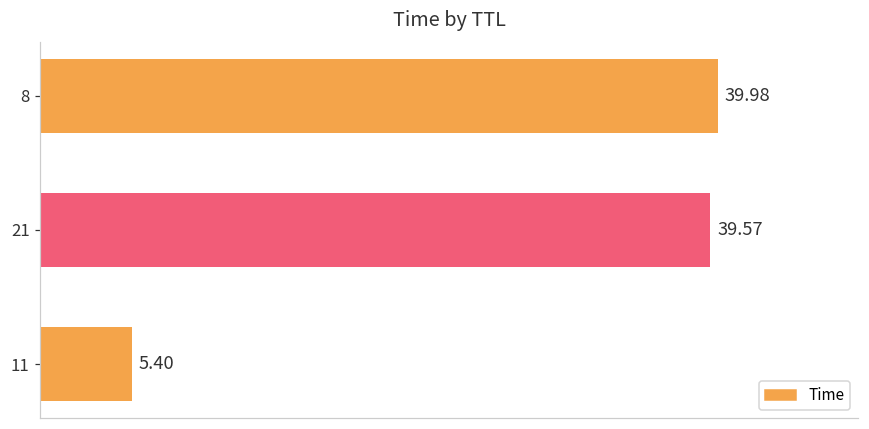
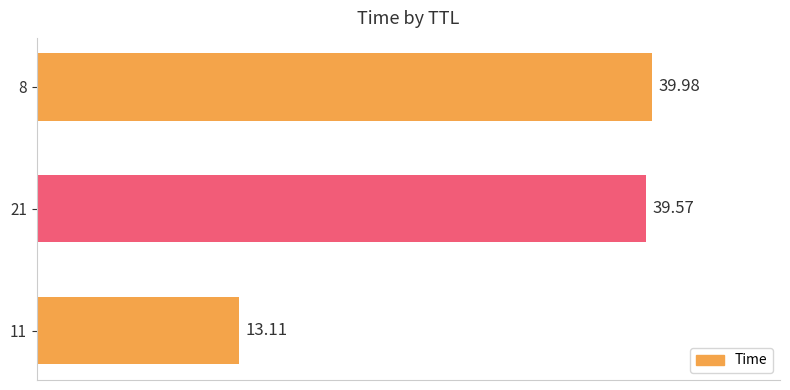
  {
    "8": 39.98,
    "21": 39.57,
-   "11": 5.40
+   "11": 13.11
  }
